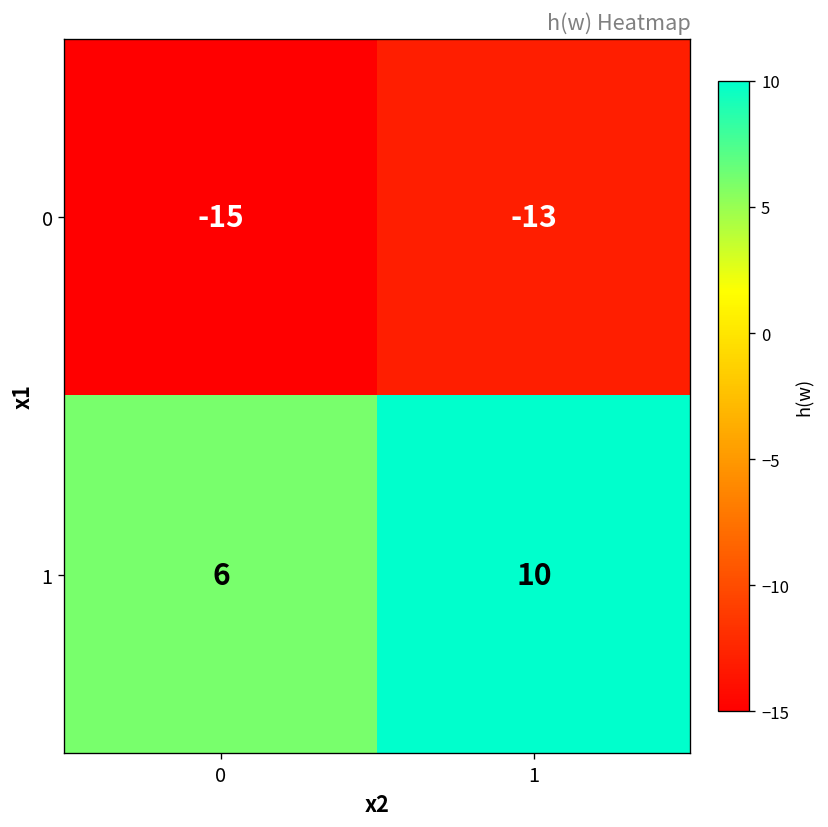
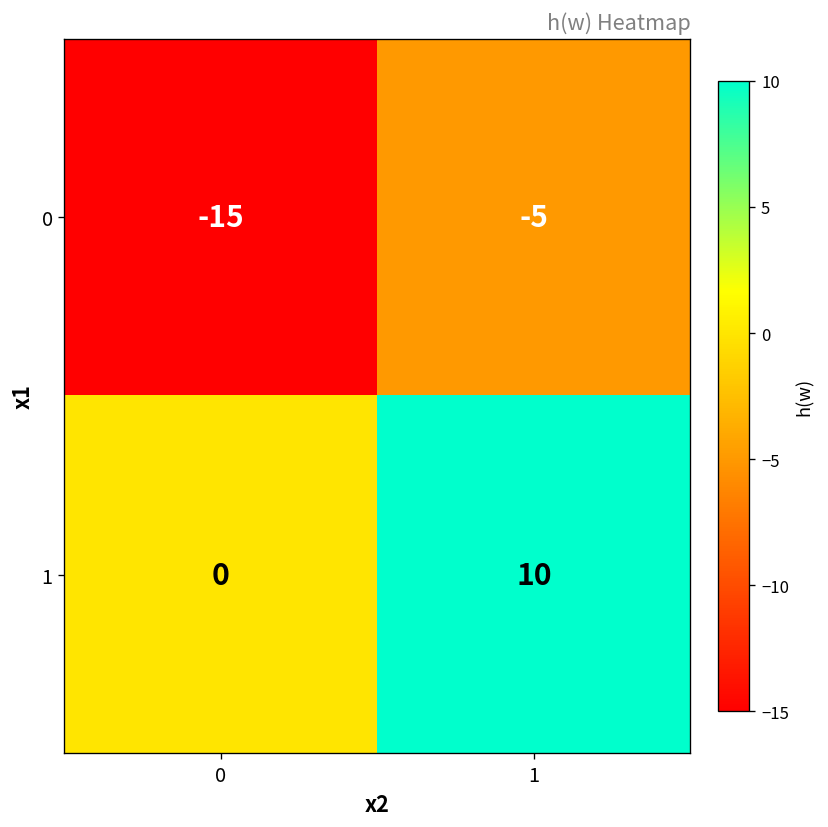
  {
    "0": {
      "0": -15,
-     "1": -13
+     "1": -5
    },
    "1": {
-     "0": 6,
+     "0": 0,
      "1": 10
    }
  }
